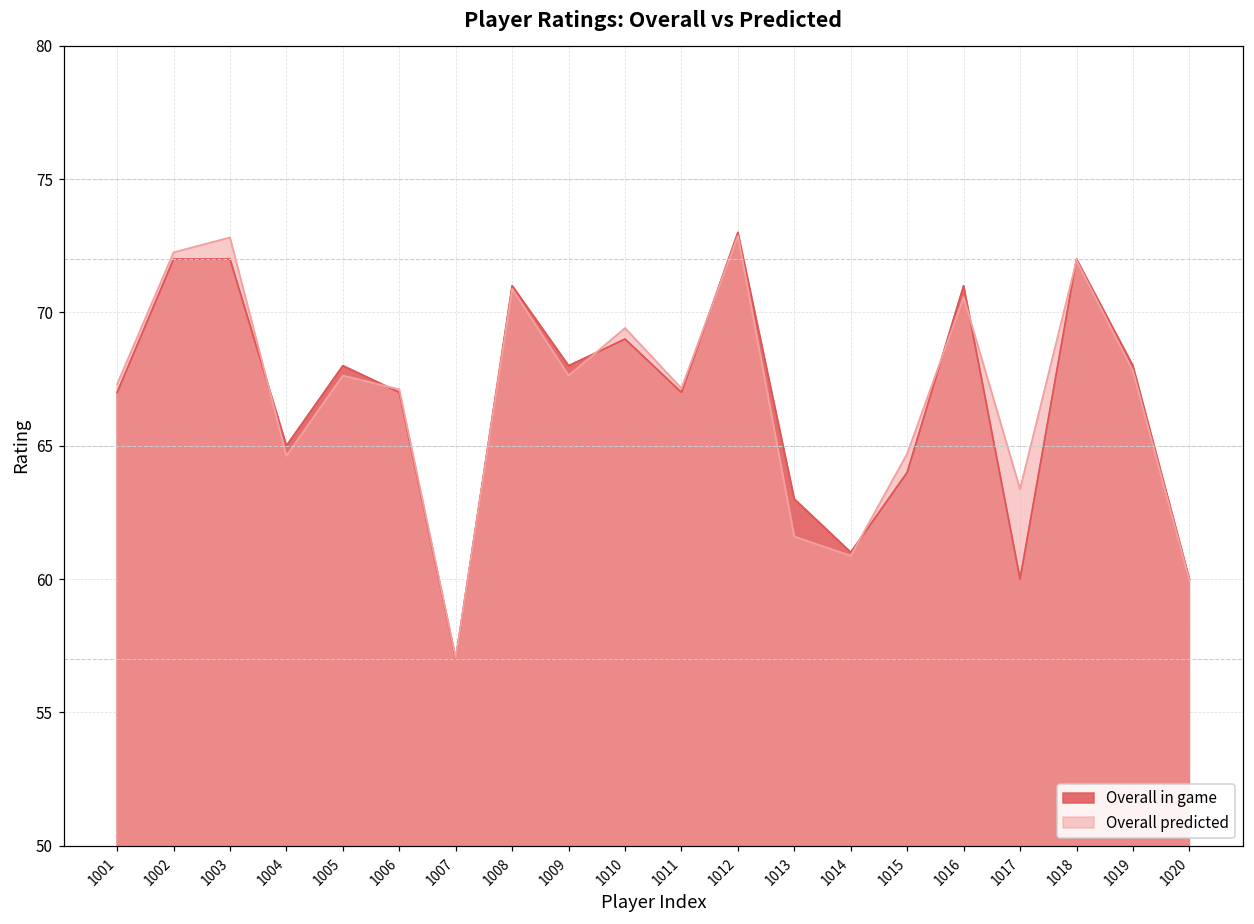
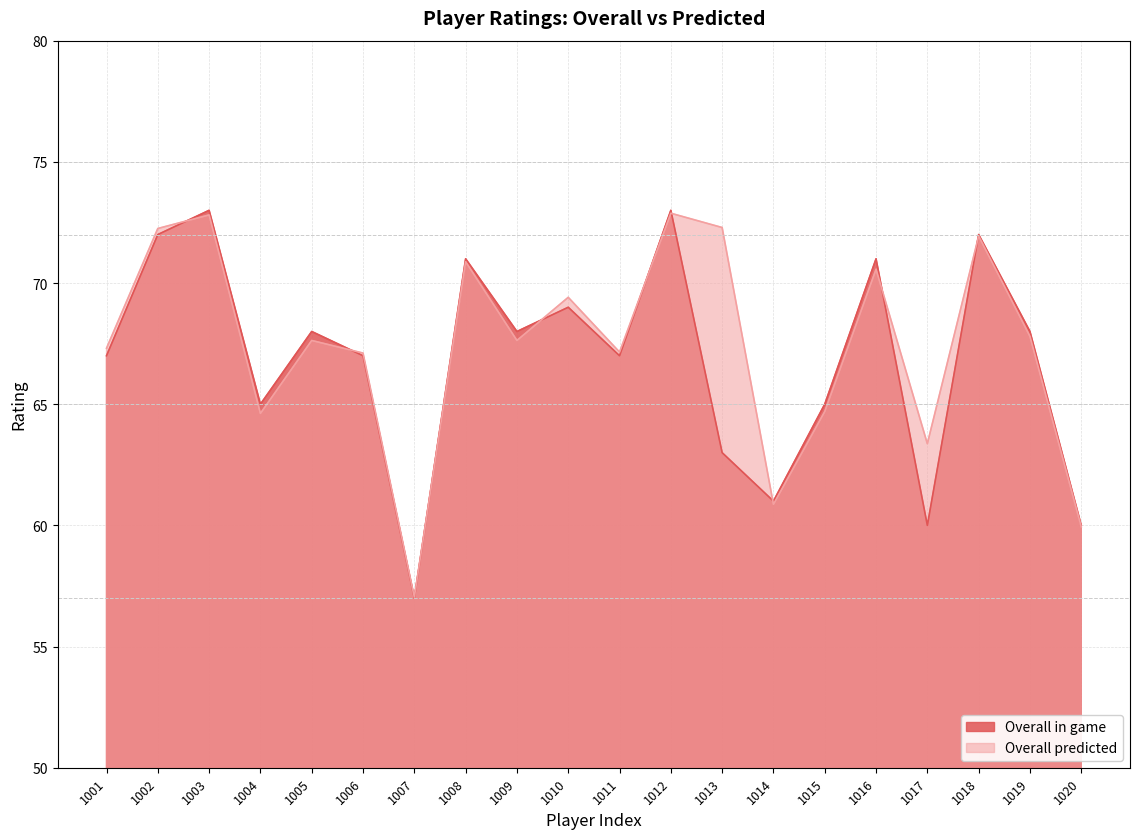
  {
    "Overall in game": {
      "1001": 67,
      "1002": 72,
-     "1003": 72,
+     "1003": 73,
      "1004": 65,
      "1005": 68,
      "1006": 67,
      "1008": 71,
      "1009": 68,
      "1010": 69,
      "1011": 67,
      "1012": 73,
      "1013": 63,
      "1014": 61,
-     "1015": 64,
+     "1015": 65,
      "1016": 71,
      "1017": 60,
      "1019": 68
    },
    "Overall predicted": {
      "1001": 67.3,
      "1002": 72.3,
      "1003": 72.8,
      "1004": 64.6,
      "1005": 67.6,
      "1006": 67.1,
      "1008": 70.9,
      "1009": 67.6,
      "1010": 69.4,
      "1011": 67.2,
      "1012": 72.9,
-     "1013": 61.6,
+     "1013": 72.3,
      "1014": 60.9,
      "1015": 64.7,
      "1016": 70.6,
      "1017": 63.4,
      "1019": 67.8
    }
  }
